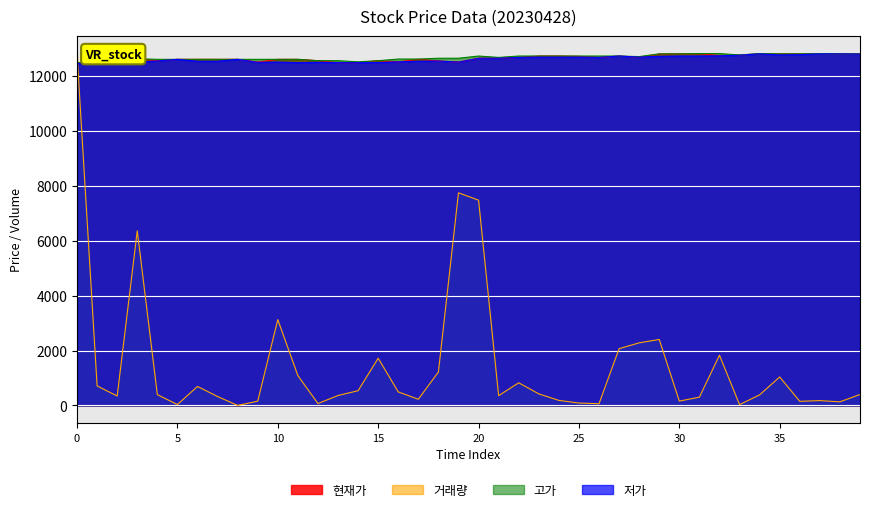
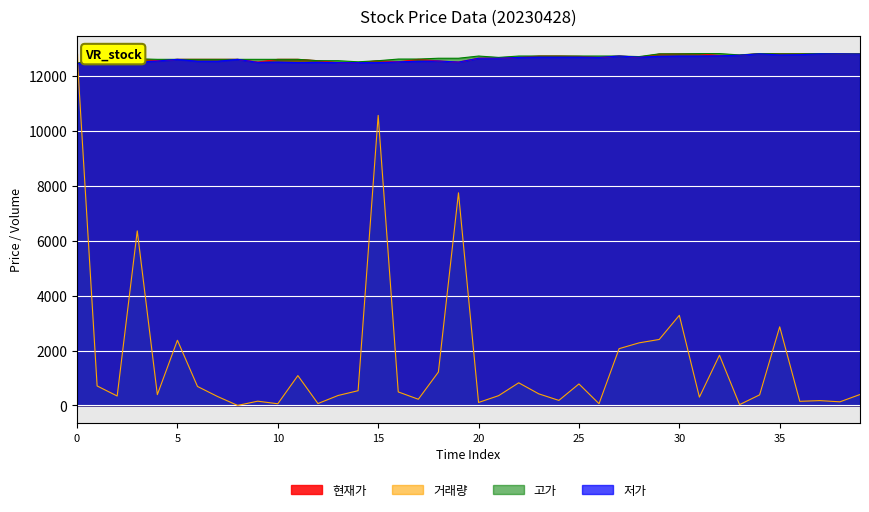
  {
    "거래량": {
      "0": 12800,
-     "5": 0,
-     "10": 3100,
-     "15": 1700,
-     "20": 7500,
-     "25": 100,
-     "30": 200,
-     "35": 1000
+     "5": 2400,
+     "10": 100,
+     "15": 10600,
+     "20": 100,
+     "25": 800,
+     "30": 3300,
+     "35": 2900
    },
    "저가": {
      "10": 12500
    }
  }
